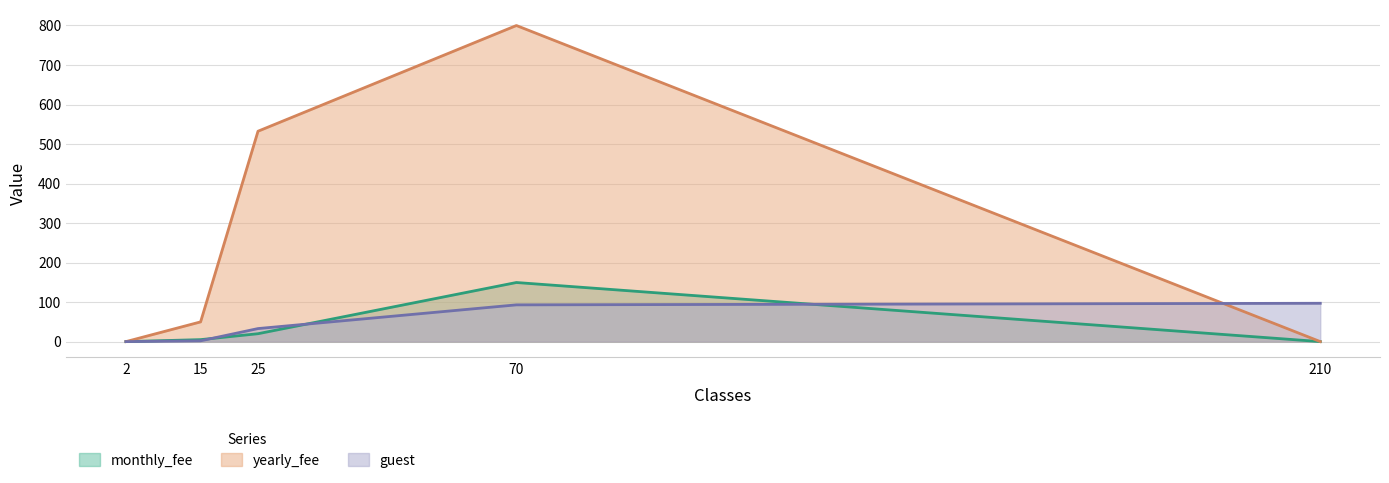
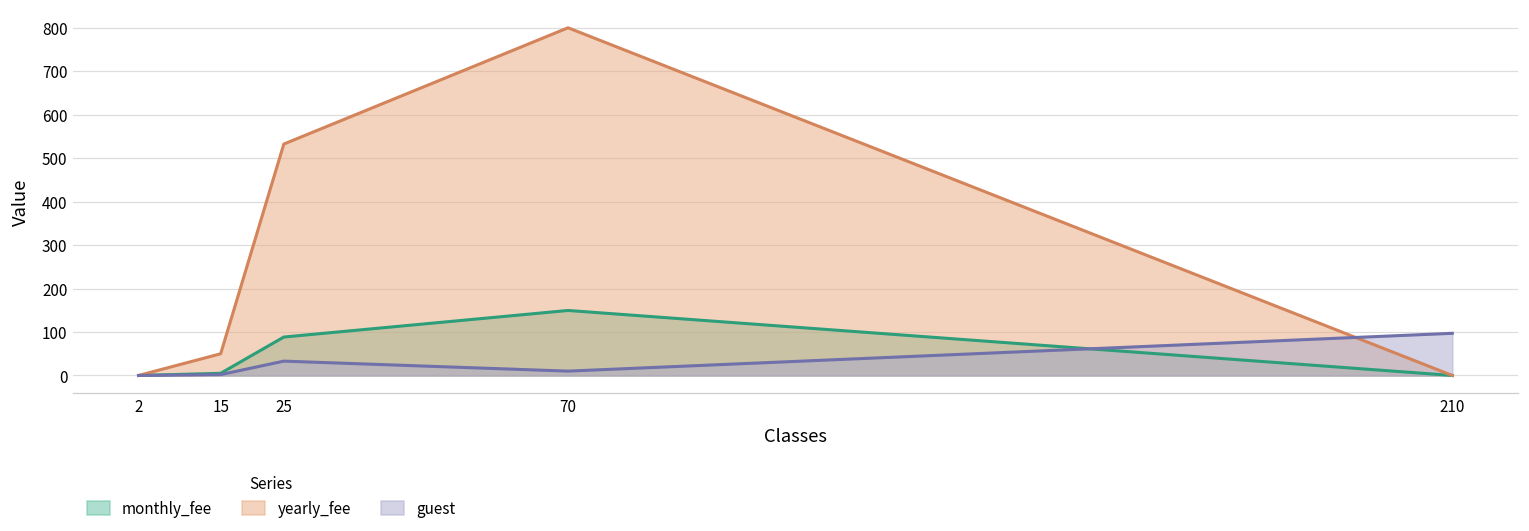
  {
    "monthly_fee": {
-     "25": 20,
+     "25": 90,
      "70": 150
    },
    "yearly_fee": {
      "15": 50,
      "25": 530,
      "70": 800
    },
    "guest": {
      "25": 30,
-     "70": 90,
+     "70": 10,
      "210": 100
    }
  }
